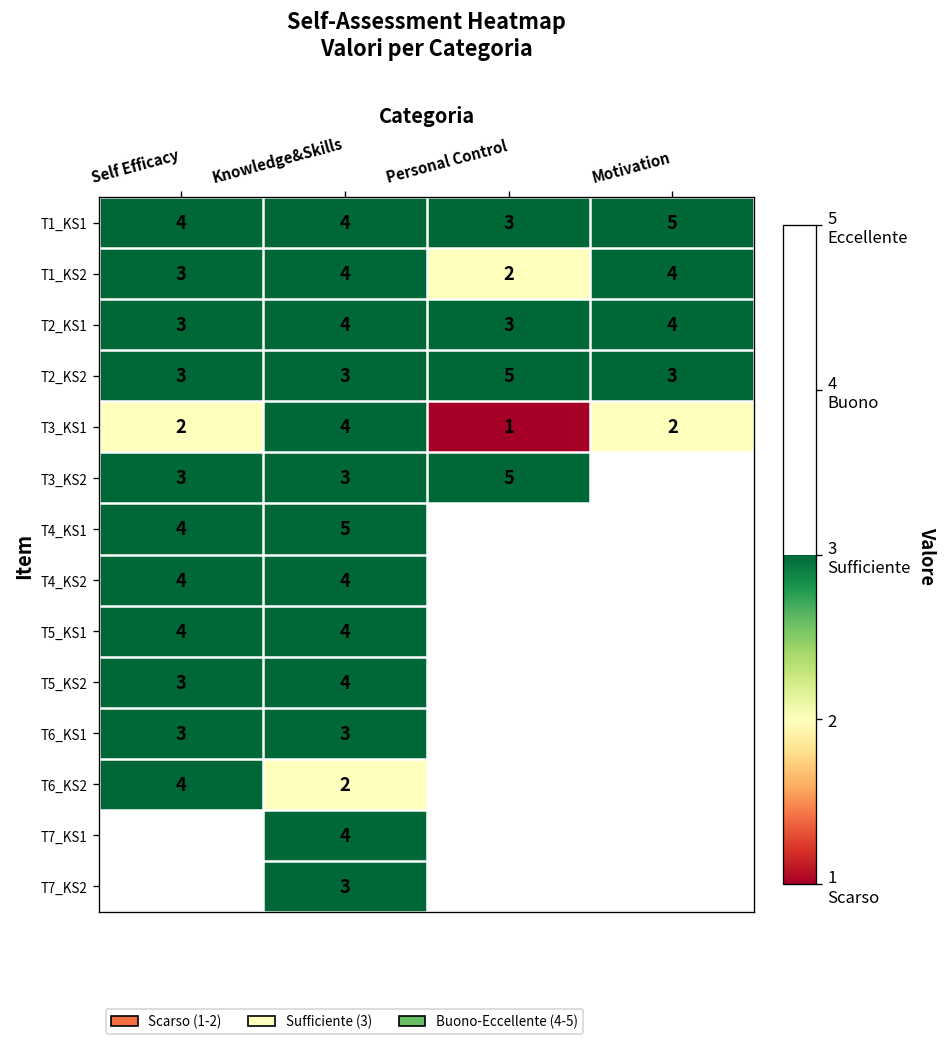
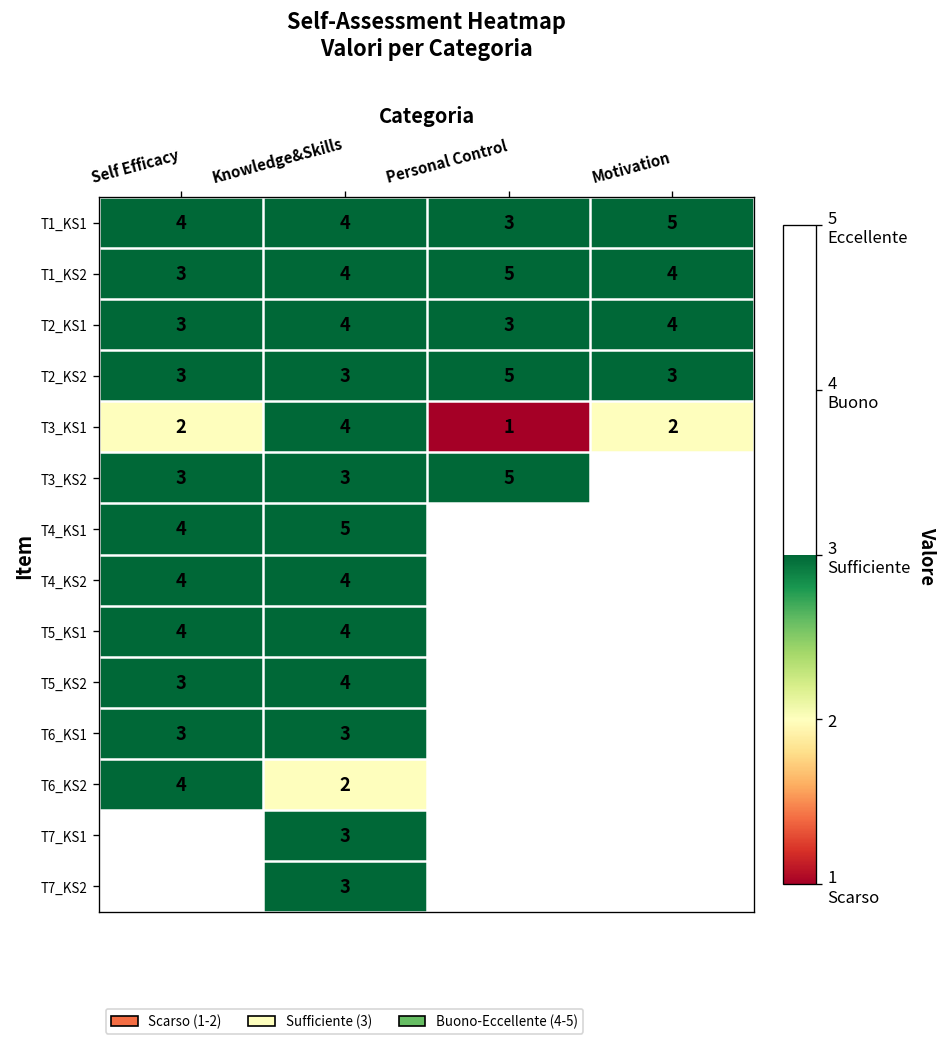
  {
    "T1_KS1": {
      "Self Efficacy": 4,
      "Knowledge&Skills": 4,
      "Personal Control": 3,
      "Motivation": 5
    },
    "T1_KS2": {
      "Self Efficacy": 3,
      "Knowledge&Skills": 4,
-     "Personal Control": 2,
+     "Personal Control": 5,
      "Motivation": 4
    },
    "T2_KS1": {
      "Self Efficacy": 3,
      "Knowledge&Skills": 4,
      "Personal Control": 3,
      "Motivation": 4
    },
    "T2_KS2": {
      "Self Efficacy": 3,
      "Knowledge&Skills": 3,
      "Personal Control": 5,
      "Motivation": 3
    },
    "T3_KS1": {
      "Self Efficacy": 2,
      "Knowledge&Skills": 4,
      "Personal Control": 1,
      "Motivation": 2
    },
    "T3_KS2": {
      "Self Efficacy": 3,
      "Knowledge&Skills": 3,
      "Personal Control": 5
    },
    "T4_KS1": {
      "Self Efficacy": 4,
      "Knowledge&Skills": 5
    },
    "T4_KS2": {
      "Self Efficacy": 4,
      "Knowledge&Skills": 4
    },
    "T5_KS1": {
      "Self Efficacy": 4,
      "Knowledge&Skills": 4
    },
    "T5_KS2": {
      "Self Efficacy": 3,
      "Knowledge&Skills": 4
    },
    "T6_KS1": {
      "Self Efficacy": 3,
      "Knowledge&Skills": 3
    },
    "T6_KS2": {
      "Self Efficacy": 4,
      "Knowledge&Skills": 2
    },
    "T7_KS1": {
-     "Knowledge&Skills": 4
+     "Knowledge&Skills": 3
    },
    "T7_KS2": {
      "Knowledge&Skills": 3
    }
  }
